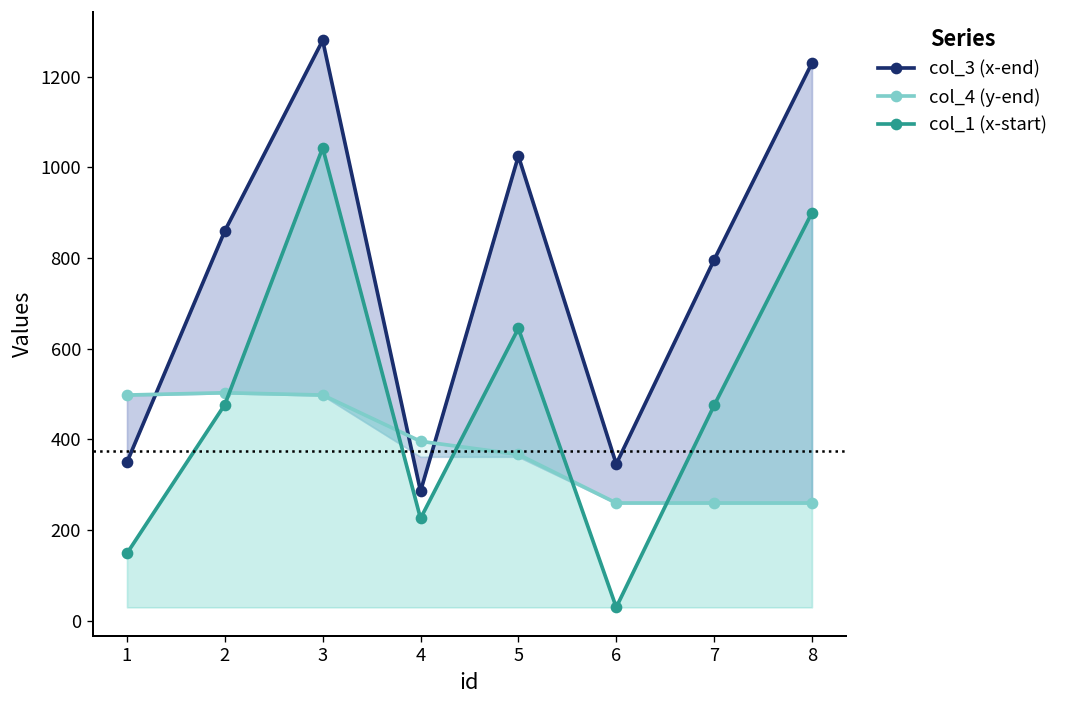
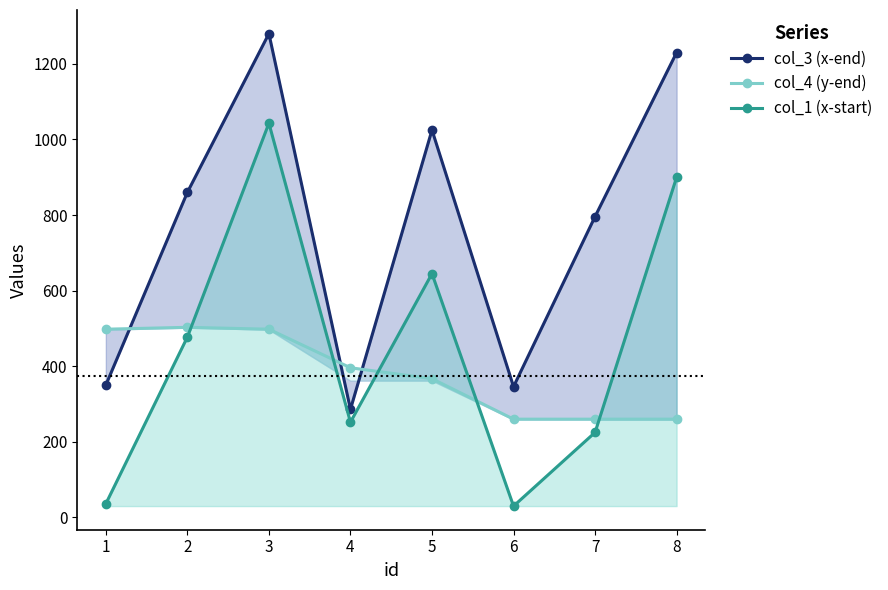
  {
    "col_3 (x-end)": {
      "1": 350,
      "4": 290
    },
    "col_4 (y-end)": {
      "2": 500,
      "3": 500,
      "4": 400,
      "5": 370,
      "6": 260,
      "7": 260,
      "8": 260
    },
    "col_1 (x-start)": {
-     "1": 150,
+     "1": 40,
      "2": 480,
      "3": 1040,
-     "4": 230,
+     "4": 250,
      "5": 650,
      "6": 30,
-     "7": 480,
+     "7": 230,
      "8": 900
    }
  }
